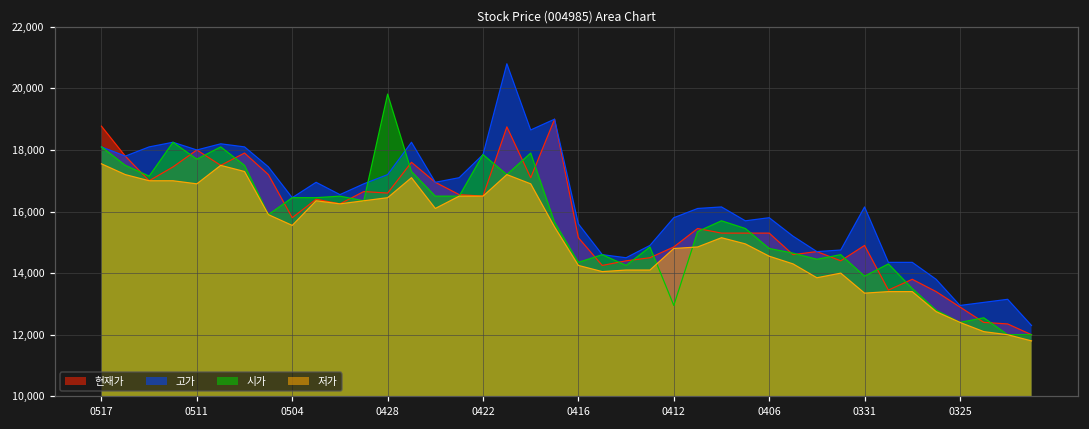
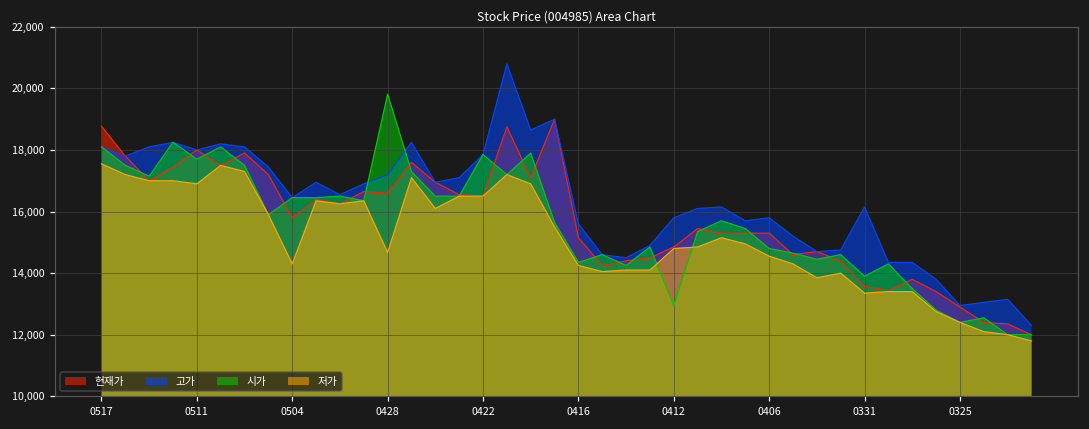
  {
    "현재가": {
      "0517": "18,800",
      "0504": "15,800",
      "0428": "16,600",
      "0416": "15,200",
      "0406": "15,300",
-     "0331": "14,900"
+     "0331": "13,600"
    },
    "고가": {
      "0428": "17,200",
      "0416": "15,600",
      "0412": "15,800",
      "0406": "15,800",
      "0331": "16,200"
    },
    "시가": {
      "0511": "17,700",
      "0428": "19,800",
      "0416": "14,400",
      "0412": "13,000",
      "0406": "14,800",
      "0331": "13,900"
    },
    "저가": {
      "0517": "17,600",
      "0511": "16,900",
-     "0504": "15,600",
-     "0428": "16,500",
+     "0504": "14,300",
+     "0428": "14,700",
      "0416": "14,300",
      "0406": "14,600",
      "0331": "13,400"
    }
  }
